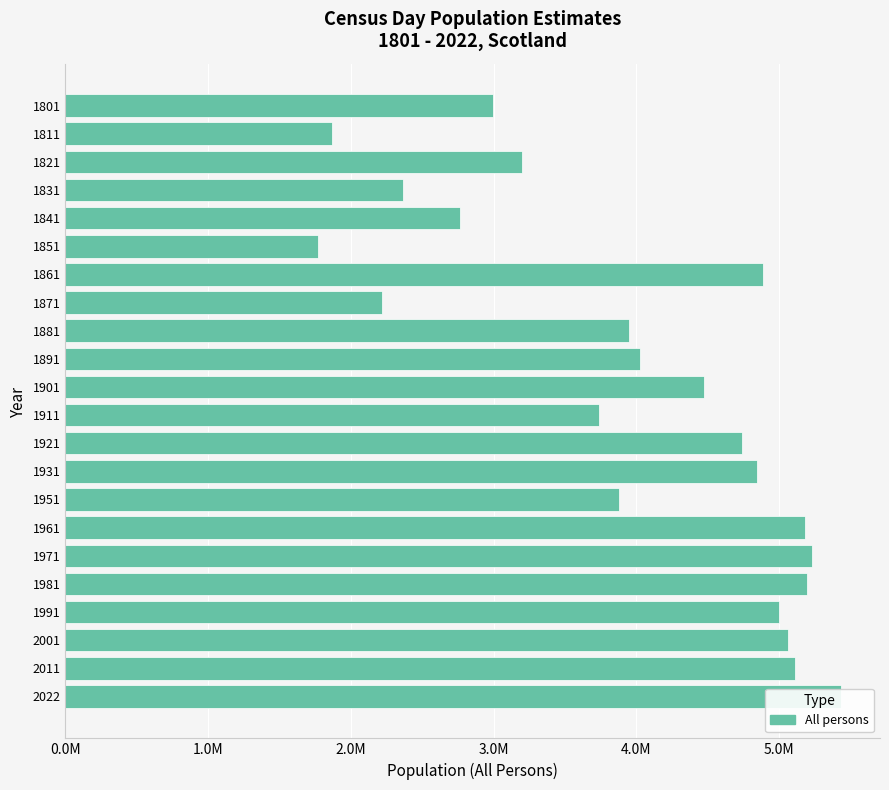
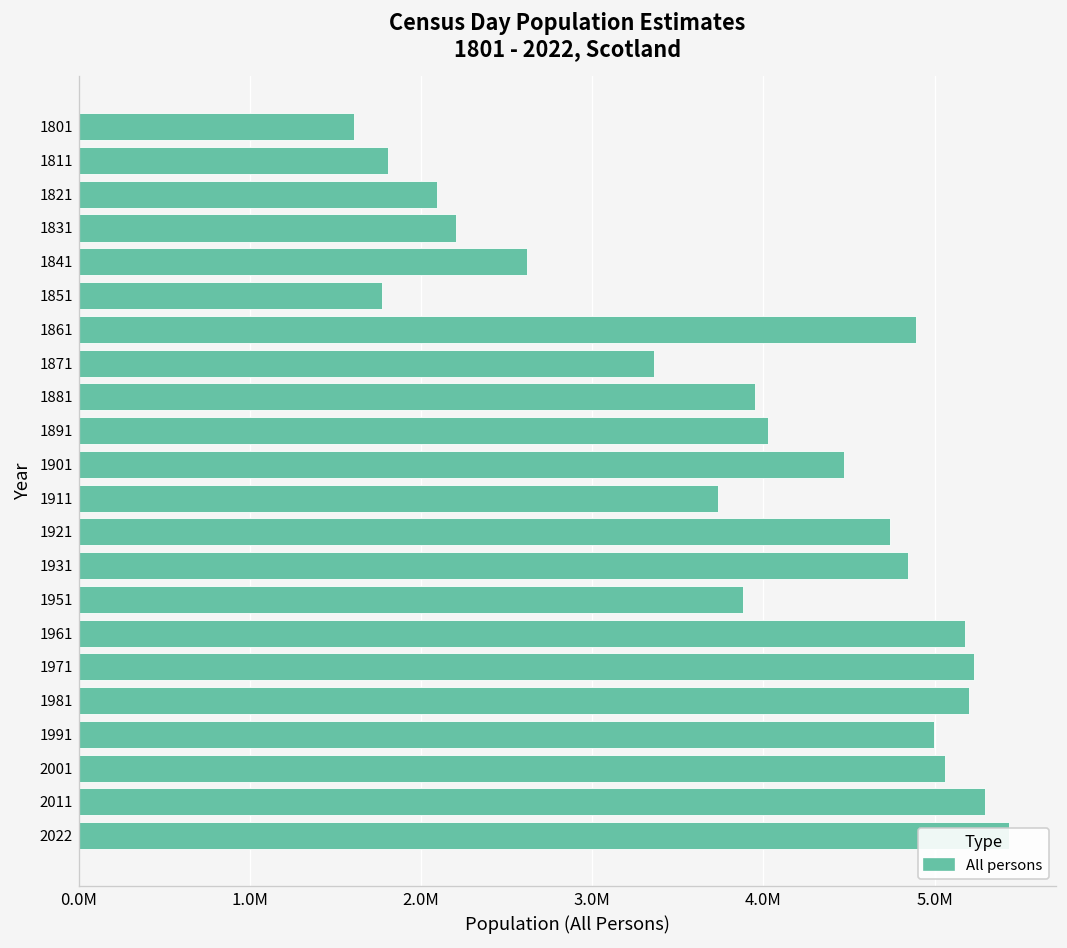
  {
-   "1801": 3000000,
-   "1811": 1870000,
-   "1821": 3200000,
-   "1831": 2360000,
-   "1841": 2760000,
+   "1801": 1610000,
+   "1811": 1810000,
+   "1821": 2090000,
+   "1831": 2200000,
+   "1841": 2620000,
    "1851": 1770000,
    "1861": 4890000,
-   "1871": 2220000,
+   "1871": 3360000,
    "1881": 3950000,
    "1891": 4030000,
    "1901": 4470000,
    "1911": 3740000,
    "1921": 4740000,
    "1931": 4840000,
    "1951": 3880000,
    "1961": 5180000,
    "1971": 5230000,
    "1981": 5200000,
    "1991": 5000000,
    "2001": 5060000,
-   "2011": 5110000
+   "2011": 5300000
  }
